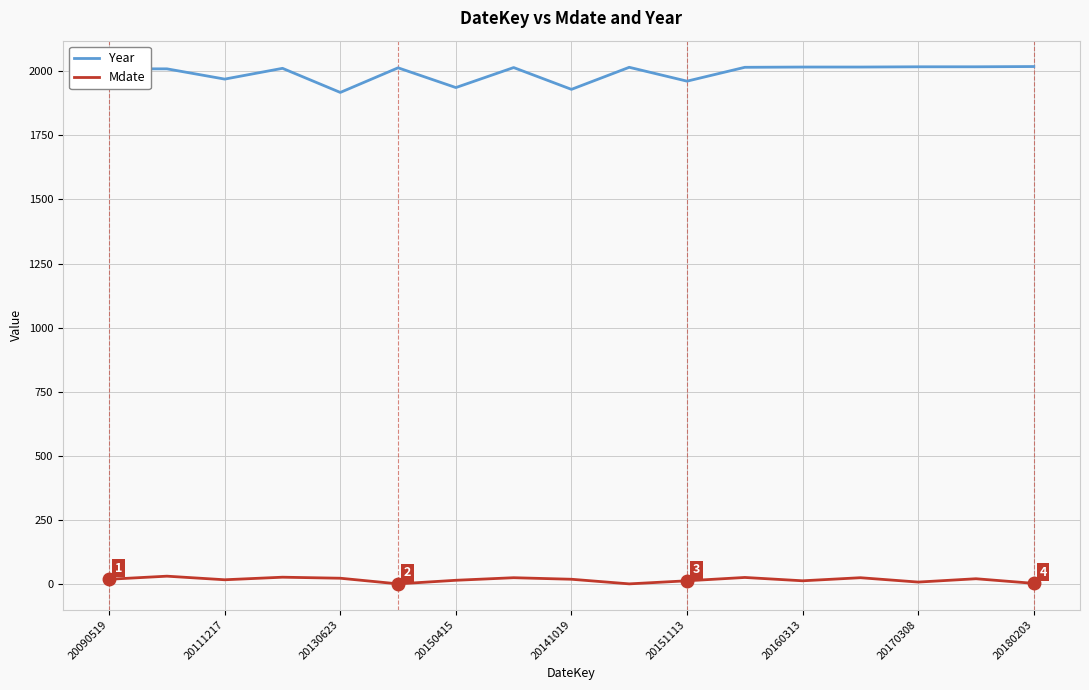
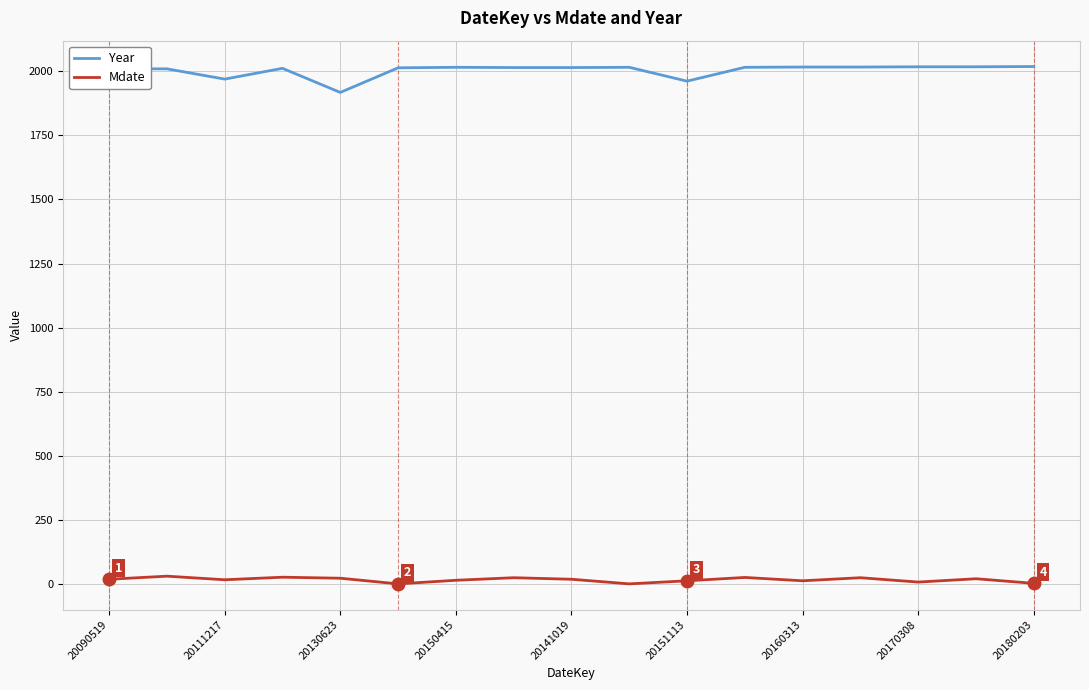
  {
    "Year": {
      "20111217": 1970,
      "20130623": 1920,
-     "20150415": 1940,
-     "20141019": 1930,
+     "20150415": 2020,
+     "20141019": 2010,
      "20151113": 1960,
      "20160313": 2020,
      "20170308": 2020,
      "20180203": 2020
    }
  }
